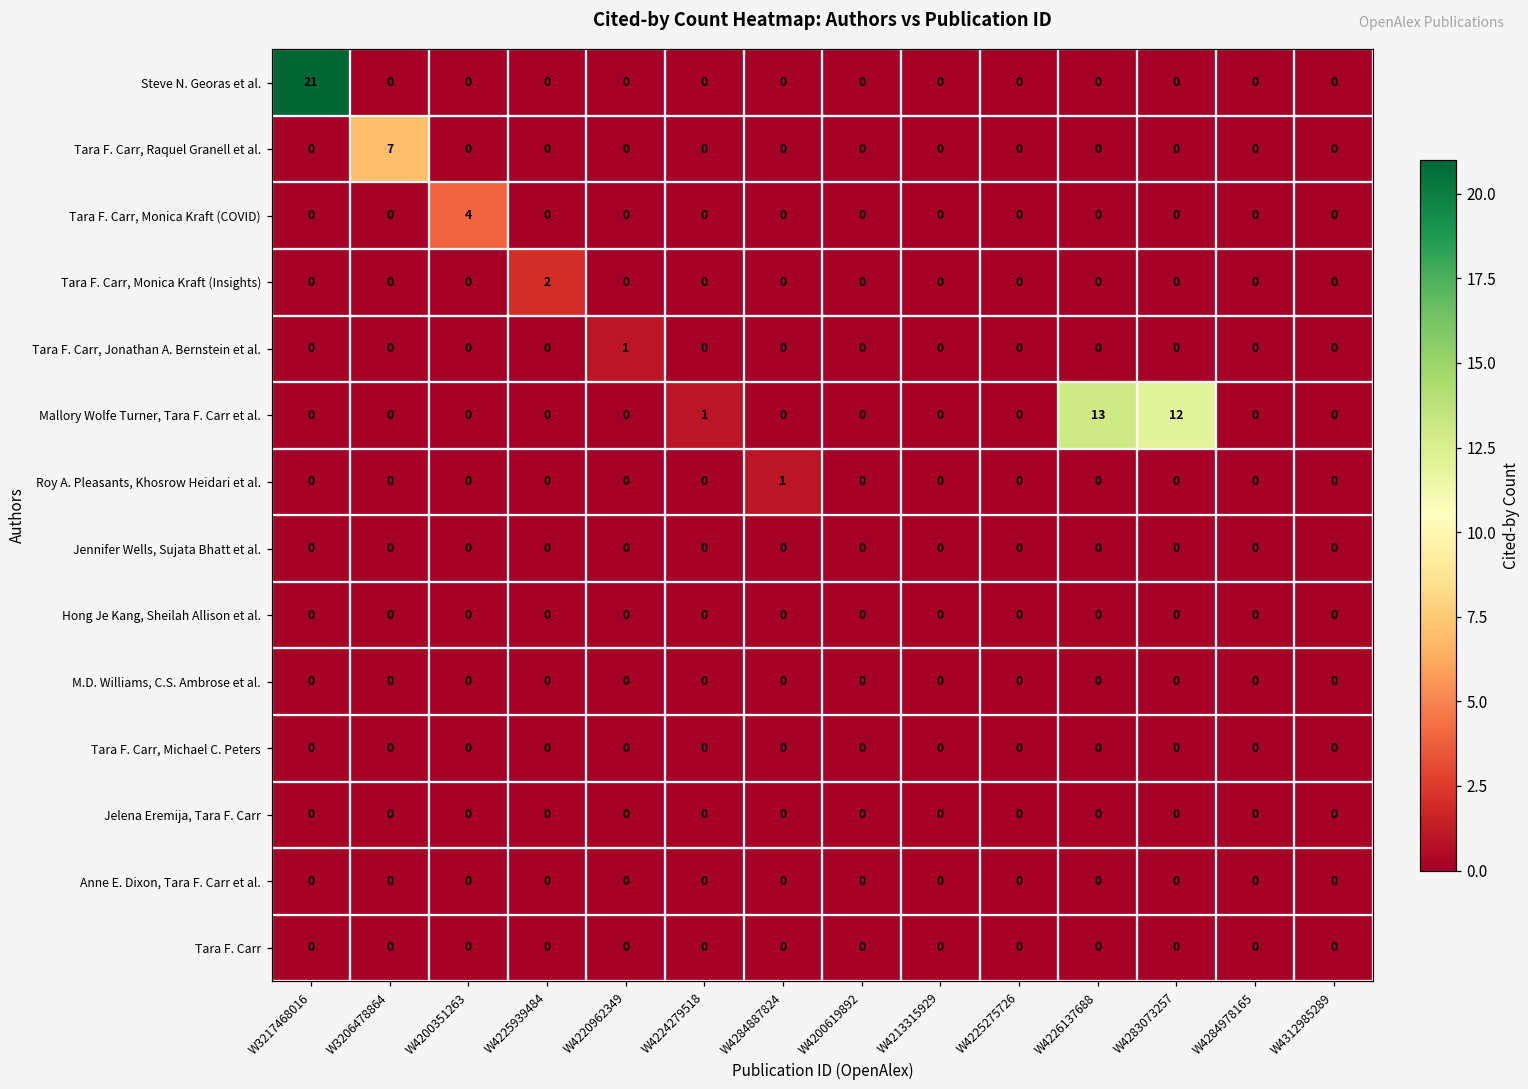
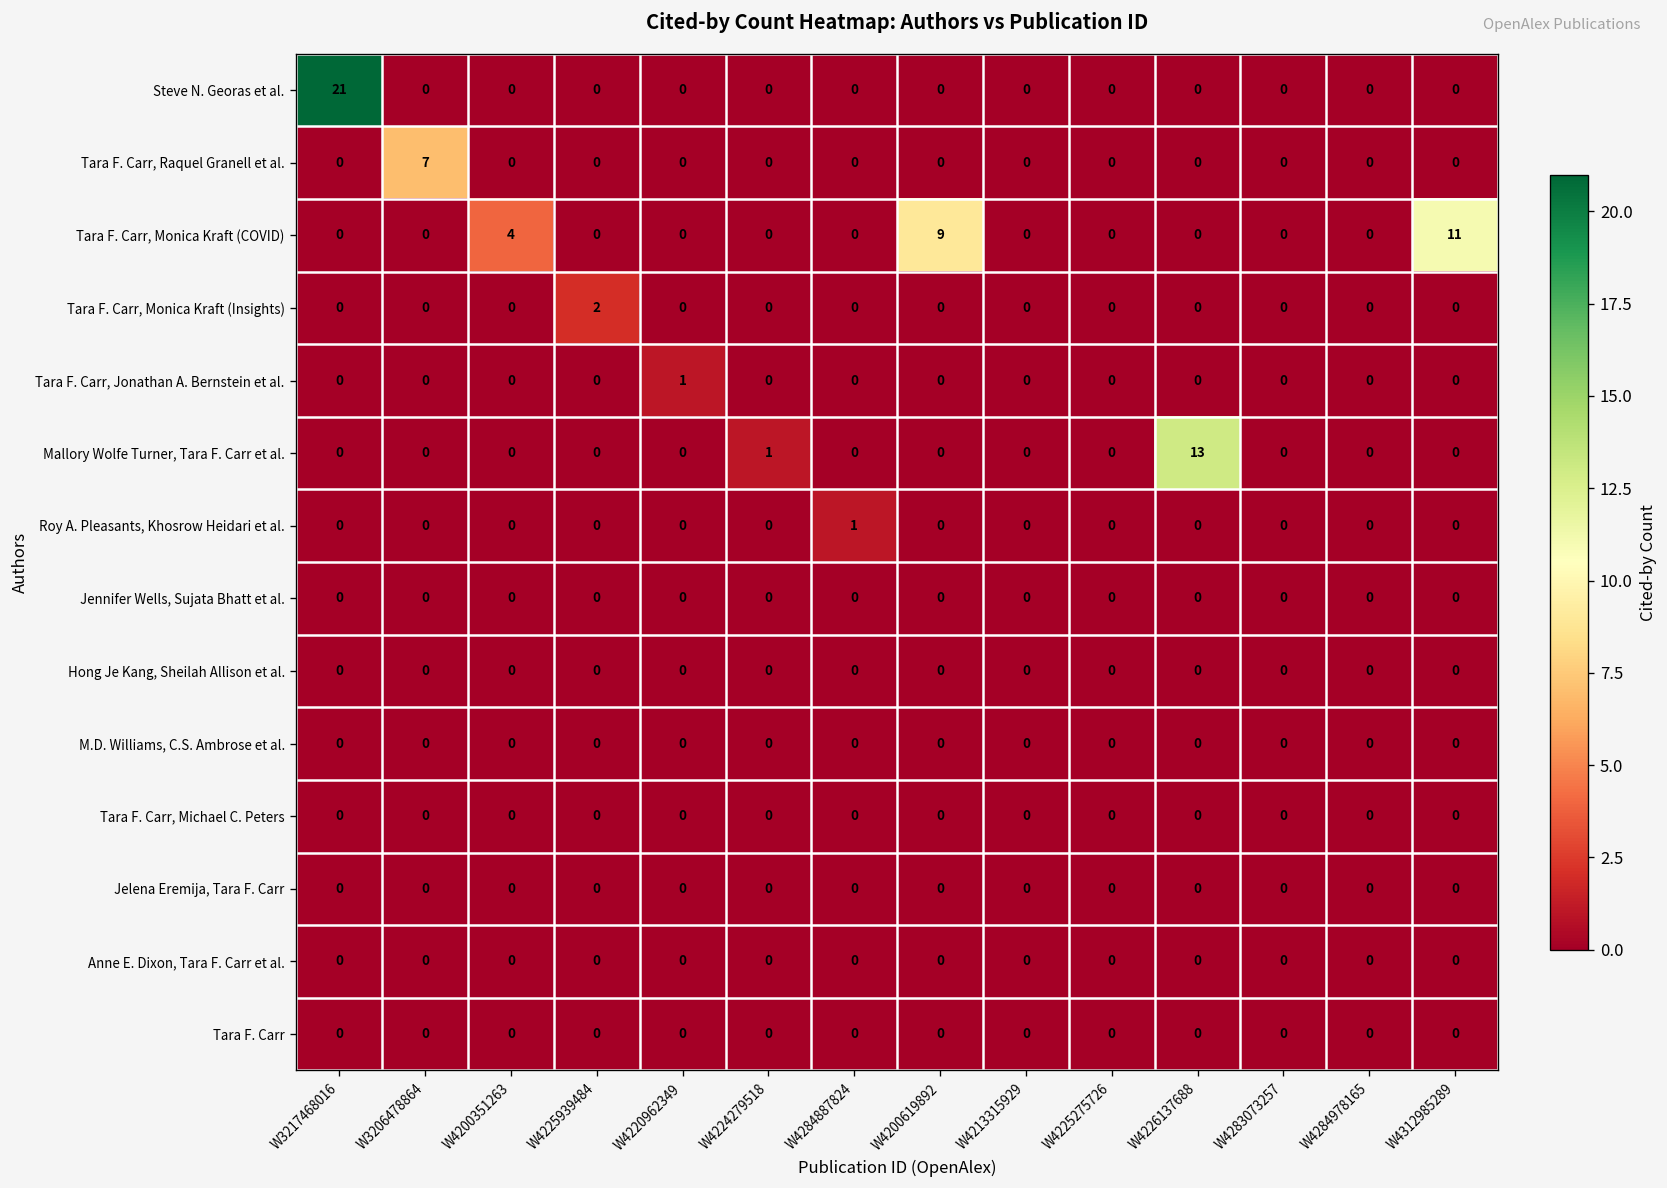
  {
    "Steve N. Georas et al.": {
      "W3217468016": 21,
      "W3206478864": 0,
      "W4200351263": 0,
      "W4225939484": 0,
      "W4220962349": 0,
      "W4224279518": 0,
      "W4284887824": 0,
      "W4200619892": 0,
      "W4213315929": 0,
      "W4225275726": 0,
      "W4226137688": 0,
      "W4283073257": 0,
      "W4284978165": 0,
      "W4312985289": 0
    },
    "Tara F. Carr, Raquel Granell et al.": {
      "W3217468016": 0,
      "W3206478864": 7,
      "W4200351263": 0,
      "W4225939484": 0,
      "W4220962349": 0,
      "W4224279518": 0,
      "W4284887824": 0,
      "W4200619892": 0,
      "W4213315929": 0,
      "W4225275726": 0,
      "W4226137688": 0,
      "W4283073257": 0,
      "W4284978165": 0,
      "W4312985289": 0
    },
    "Tara F. Carr, Monica Kraft (COVID)": {
      "W3217468016": 0,
      "W3206478864": 0,
      "W4200351263": 4,
      "W4225939484": 0,
      "W4220962349": 0,
      "W4224279518": 0,
      "W4284887824": 0,
-     "W4200619892": 0,
+     "W4200619892": 9,
      "W4213315929": 0,
      "W4225275726": 0,
      "W4226137688": 0,
      "W4283073257": 0,
      "W4284978165": 0,
-     "W4312985289": 0
+     "W4312985289": 11
    },
    "Tara F. Carr, Monica Kraft (Insights)": {
      "W3217468016": 0,
      "W3206478864": 0,
      "W4200351263": 0,
      "W4225939484": 2,
      "W4220962349": 0,
      "W4224279518": 0,
      "W4284887824": 0,
      "W4200619892": 0,
      "W4213315929": 0,
      "W4225275726": 0,
      "W4226137688": 0,
      "W4283073257": 0,
      "W4284978165": 0,
      "W4312985289": 0
    },
    "Tara F. Carr, Jonathan A. Bernstein et al.": {
      "W3217468016": 0,
      "W3206478864": 0,
      "W4200351263": 0,
      "W4225939484": 0,
      "W4220962349": 1,
      "W4224279518": 0,
      "W4284887824": 0,
      "W4200619892": 0,
      "W4213315929": 0,
      "W4225275726": 0,
      "W4226137688": 0,
      "W4283073257": 0,
      "W4284978165": 0,
      "W4312985289": 0
    },
    "Mallory Wolfe Turner, Tara F. Carr et al.": {
      "W3217468016": 0,
      "W3206478864": 0,
      "W4200351263": 0,
      "W4225939484": 0,
      "W4220962349": 0,
      "W4224279518": 1,
      "W4284887824": 0,
      "W4200619892": 0,
      "W4213315929": 0,
      "W4225275726": 0,
      "W4226137688": 13,
-     "W4283073257": 12,
+     "W4283073257": 0,
      "W4284978165": 0,
      "W4312985289": 0
    },
    "Roy A. Pleasants, Khosrow Heidari et al.": {
      "W3217468016": 0,
      "W3206478864": 0,
      "W4200351263": 0,
      "W4225939484": 0,
      "W4220962349": 0,
      "W4224279518": 0,
      "W4284887824": 1,
      "W4200619892": 0,
      "W4213315929": 0,
      "W4225275726": 0,
      "W4226137688": 0,
      "W4283073257": 0,
      "W4284978165": 0,
      "W4312985289": 0
    },
    "Jennifer Wells, Sujata Bhatt et al.": {
      "W3217468016": 0,
      "W3206478864": 0,
      "W4200351263": 0,
      "W4225939484": 0,
      "W4220962349": 0,
      "W4224279518": 0,
      "W4284887824": 0,
      "W4200619892": 0,
      "W4213315929": 0,
      "W4225275726": 0,
      "W4226137688": 0,
      "W4283073257": 0,
      "W4284978165": 0,
      "W4312985289": 0
    },
    "Hong Je Kang, Sheilah Allison et al.": {
      "W3217468016": 0,
      "W3206478864": 0,
      "W4200351263": 0,
      "W4225939484": 0,
      "W4220962349": 0,
      "W4224279518": 0,
      "W4284887824": 0,
      "W4200619892": 0,
      "W4213315929": 0,
      "W4225275726": 0,
      "W4226137688": 0,
      "W4283073257": 0,
      "W4284978165": 0,
      "W4312985289": 0
    },
    "M.D. Williams, C.S. Ambrose et al.": {
      "W3217468016": 0,
      "W3206478864": 0,
      "W4200351263": 0,
      "W4225939484": 0,
      "W4220962349": 0,
      "W4224279518": 0,
      "W4284887824": 0,
      "W4200619892": 0,
      "W4213315929": 0,
      "W4225275726": 0,
      "W4226137688": 0,
      "W4283073257": 0,
      "W4284978165": 0,
      "W4312985289": 0
    },
    "Tara F. Carr, Michael C. Peters": {
      "W3217468016": 0,
      "W3206478864": 0,
      "W4200351263": 0,
      "W4225939484": 0,
      "W4220962349": 0,
      "W4224279518": 0,
      "W4284887824": 0,
      "W4200619892": 0,
      "W4213315929": 0,
      "W4225275726": 0,
      "W4226137688": 0,
      "W4283073257": 0,
      "W4284978165": 0,
      "W4312985289": 0
    },
    "Jelena Eremija, Tara F. Carr": {
      "W3217468016": 0,
      "W3206478864": 0,
      "W4200351263": 0,
      "W4225939484": 0,
      "W4220962349": 0,
      "W4224279518": 0,
      "W4284887824": 0,
      "W4200619892": 0,
      "W4213315929": 0,
      "W4225275726": 0,
      "W4226137688": 0,
      "W4283073257": 0,
      "W4284978165": 0,
      "W4312985289": 0
    },
    "Anne E. Dixon, Tara F. Carr et al.": {
      "W3217468016": 0,
      "W3206478864": 0,
      "W4200351263": 0,
      "W4225939484": 0,
      "W4220962349": 0,
      "W4224279518": 0,
      "W4284887824": 0,
      "W4200619892": 0,
      "W4213315929": 0,
      "W4225275726": 0,
      "W4226137688": 0,
      "W4283073257": 0,
      "W4284978165": 0,
      "W4312985289": 0
    },
    "Tara F. Carr": {
      "W3217468016": 0,
      "W3206478864": 0,
      "W4200351263": 0,
      "W4225939484": 0,
      "W4220962349": 0,
      "W4224279518": 0,
      "W4284887824": 0,
      "W4200619892": 0,
      "W4213315929": 0,
      "W4225275726": 0,
      "W4226137688": 0,
      "W4283073257": 0,
      "W4284978165": 0,
      "W4312985289": 0
    }
  }
